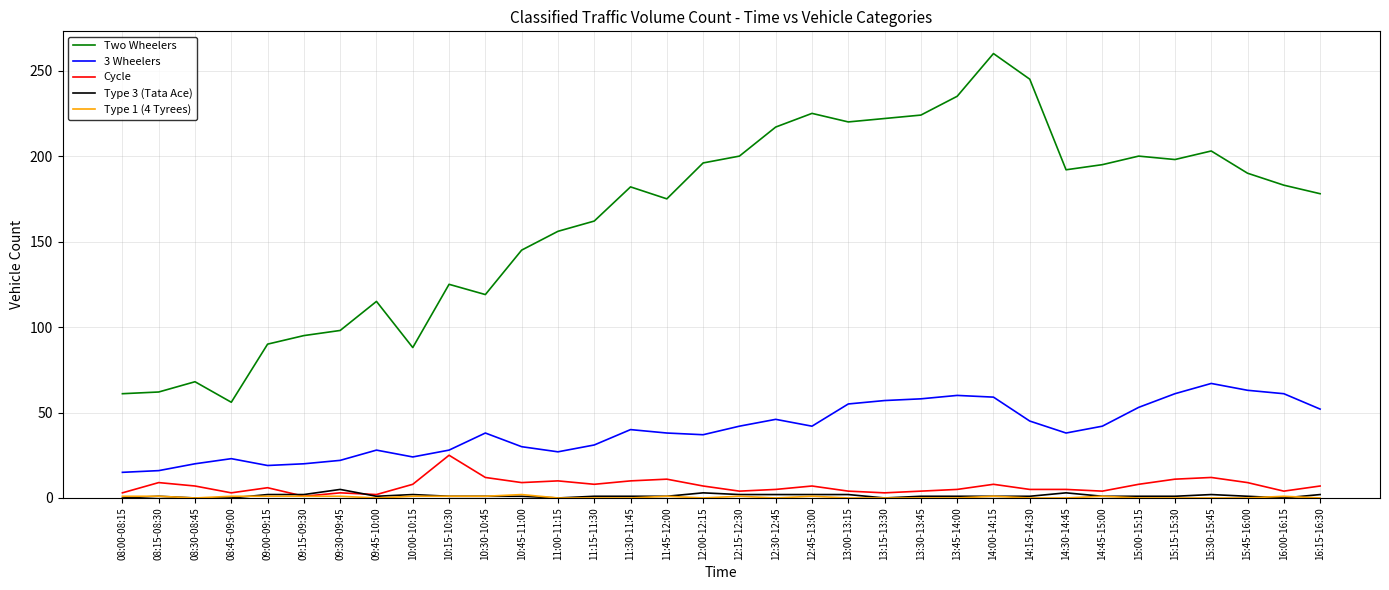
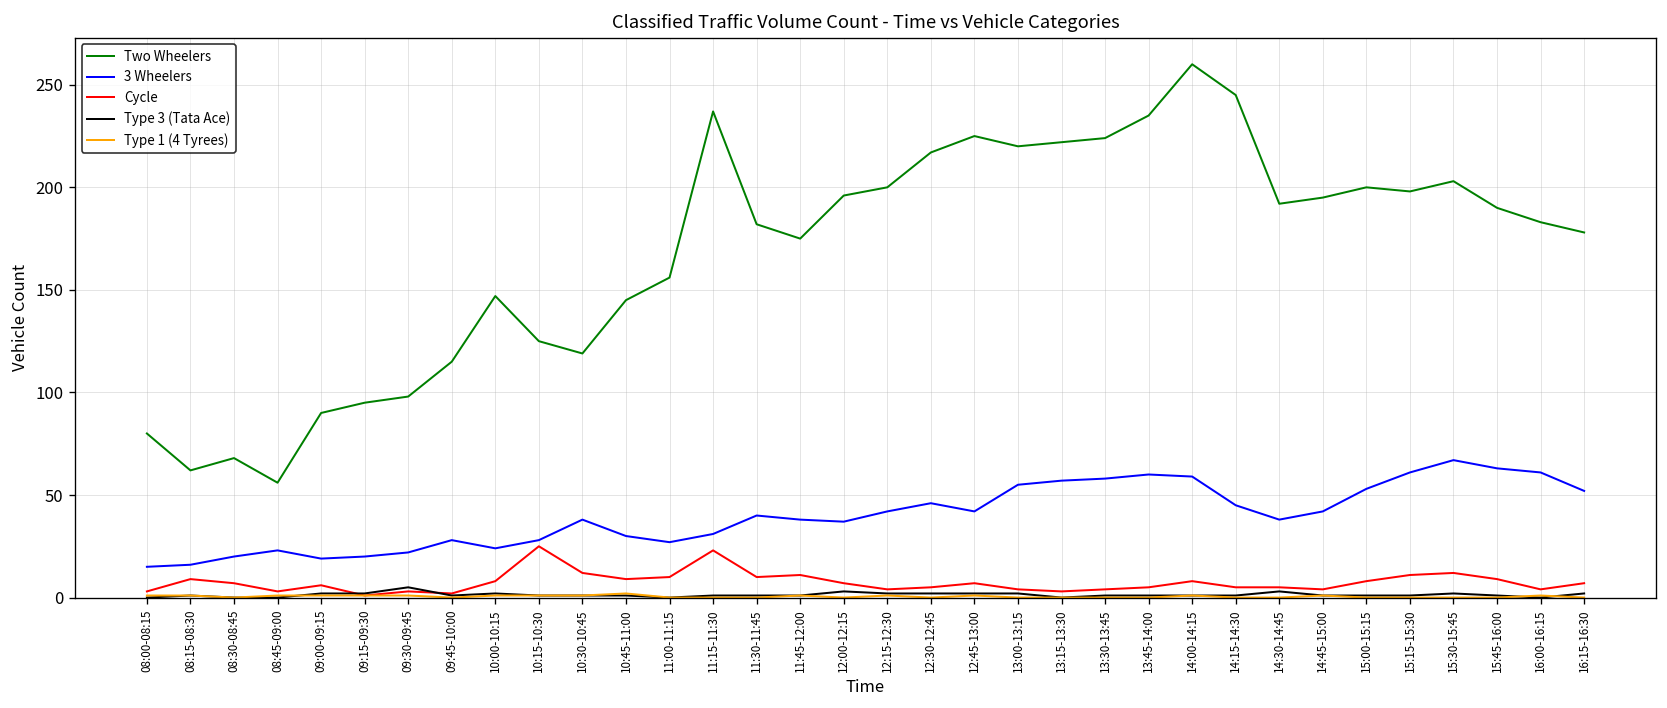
  {
    "Two Wheelers": {
-     "08:00-08:15": 61,
+     "08:00-08:15": 80,
      "08:15-08:30": 62,
      "08:30-08:45": 68,
      "08:45-09:00": 56,
      "09:00-09:15": 90,
      "09:15-09:30": 95,
      "09:30-09:45": 98,
      "09:45-10:00": 115,
-     "10:00-10:15": 88,
+     "10:00-10:15": 147,
      "10:15-10:30": 125,
      "10:30-10:45": 119,
      "10:45-11:00": 145,
      "11:00-11:15": 156,
-     "11:15-11:30": 162,
+     "11:15-11:30": 237,
      "11:30-11:45": 182,
      "11:45-12:00": 175,
      "12:00-12:15": 196,
      "12:15-12:30": 200,
      "12:30-12:45": 217,
      "12:45-13:00": 225,
      "13:00-13:15": 220,
      "13:15-13:30": 222,
      "13:30-13:45": 224,
      "13:45-14:00": 235,
      "14:00-14:15": 260,
      "14:15-14:30": 245,
      "14:30-14:45": 192,
      "14:45-15:00": 195,
      "15:00-15:15": 200,
      "15:15-15:30": 198,
      "15:30-15:45": 203,
      "15:45-16:00": 190,
      "16:00-16:15": 183,
      "16:15-16:30": 178
    },
    "3 Wheelers": {
      "08:00-08:15": 15,
      "08:15-08:30": 16,
      "08:30-08:45": 20,
      "08:45-09:00": 23,
      "09:00-09:15": 19,
      "09:15-09:30": 20,
      "09:30-09:45": 22,
      "09:45-10:00": 28,
      "10:00-10:15": 24,
      "10:15-10:30": 28,
      "10:30-10:45": 38,
      "10:45-11:00": 30,
      "11:00-11:15": 27,
      "11:15-11:30": 31,
      "11:30-11:45": 40,
      "11:45-12:00": 38,
      "12:00-12:15": 37,
      "12:15-12:30": 42,
      "12:30-12:45": 46,
      "12:45-13:00": 42,
      "13:00-13:15": 55,
      "13:15-13:30": 57,
      "13:30-13:45": 58,
      "13:45-14:00": 60,
      "14:00-14:15": 59,
      "14:15-14:30": 45,
      "14:30-14:45": 38,
      "14:45-15:00": 42,
      "15:00-15:15": 53,
      "15:15-15:30": 61,
      "15:30-15:45": 67,
      "15:45-16:00": 63,
      "16:00-16:15": 61,
      "16:15-16:30": 52
    },
    "Cycle": {
      "08:00-08:15": 3,
      "08:15-08:30": 9,
      "08:30-08:45": 7,
      "08:45-09:00": 3,
      "09:00-09:15": 6,
      "09:30-09:45": 3,
      "10:00-10:15": 8,
      "10:15-10:30": 25,
      "10:30-10:45": 12,
      "10:45-11:00": 9,
      "11:00-11:15": 10,
-     "11:15-11:30": 8,
+     "11:15-11:30": 23,
      "11:30-11:45": 10,
      "11:45-12:00": 11,
      "12:00-12:15": 7,
      "12:15-12:30": 4,
      "12:30-12:45": 5,
      "12:45-13:00": 7,
      "13:00-13:15": 4,
      "13:15-13:30": 3,
      "13:30-13:45": 4,
      "13:45-14:00": 5,
      "14:00-14:15": 8,
      "14:15-14:30": 5,
      "14:30-14:45": 5,
      "14:45-15:00": 4,
      "15:00-15:15": 8,
      "15:15-15:30": 11,
      "15:30-15:45": 12,
      "15:45-16:00": 9,
      "16:00-16:15": 4,
      "16:15-16:30": 7
    },
    "Type 3 (Tata Ace)": {
      "09:30-09:45": 5,
      "12:00-12:15": 3,
      "12:30-12:45": 2,
      "13:00-13:15": 2,
      "14:30-14:45": 3,
      "15:30-15:45": 2,
      "16:15-16:30": 2
    },
    "Type 1 (4 Tyrees)": {
      "09:30-09:45": 1,
      "12:00-12:15": 0,
      "12:30-12:45": 0,
      "13:00-13:15": 0,
      "14:30-14:45": 0,
      "15:30-15:45": 0,
      "16:15-16:30": 0
    }
  }
